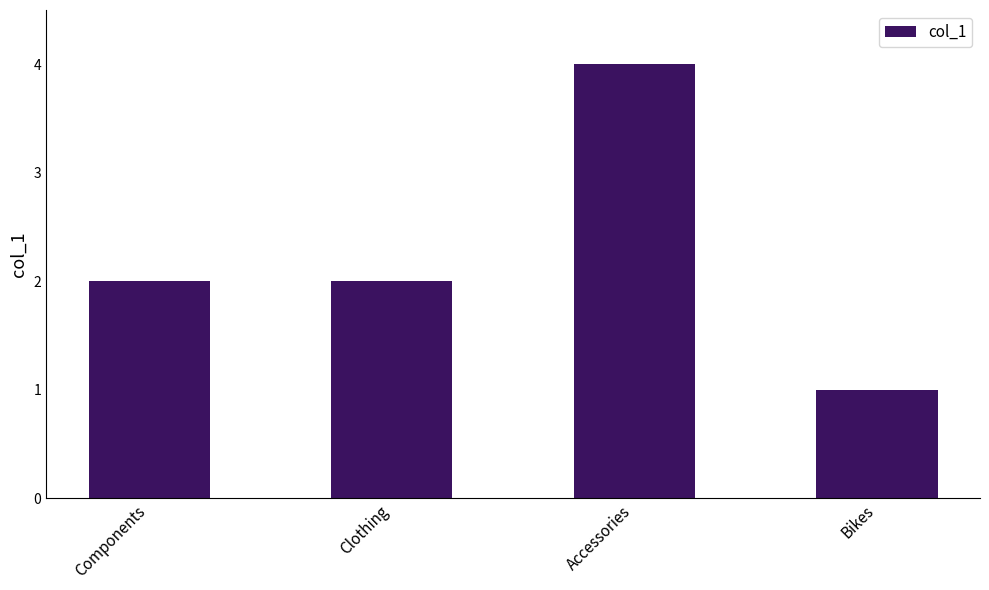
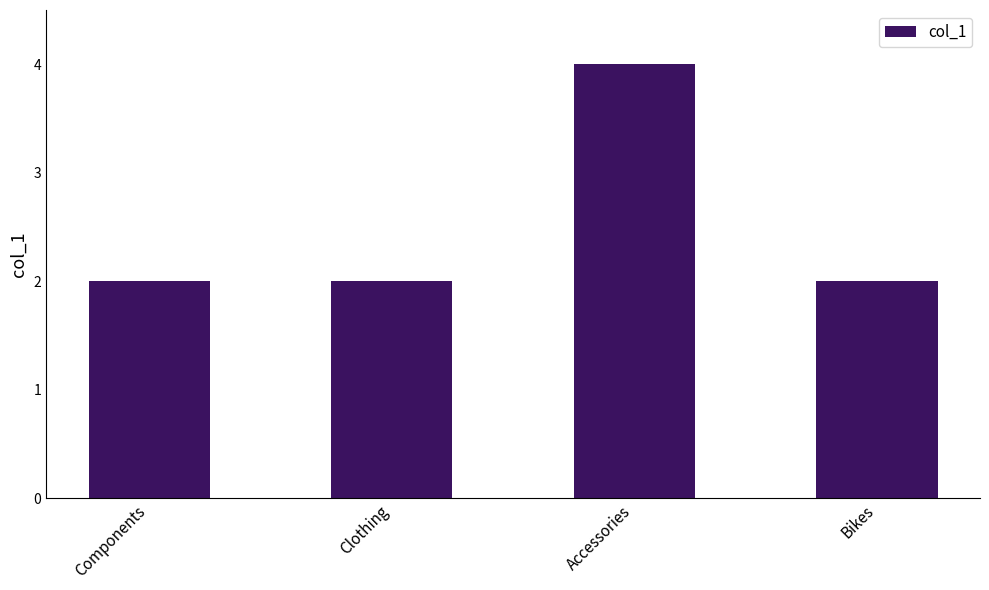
  {
    "Components": 2,
    "Clothing": 2,
    "Accessories": 4,
-   "Bikes": 1
+   "Bikes": 2
  }
